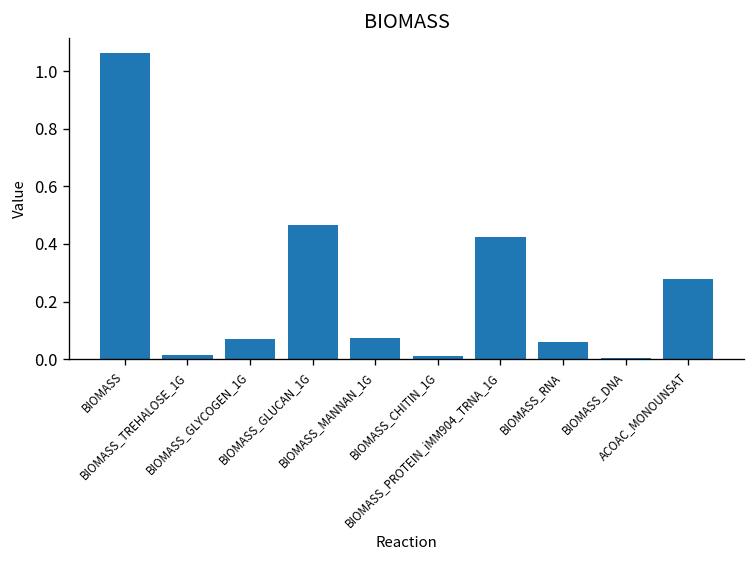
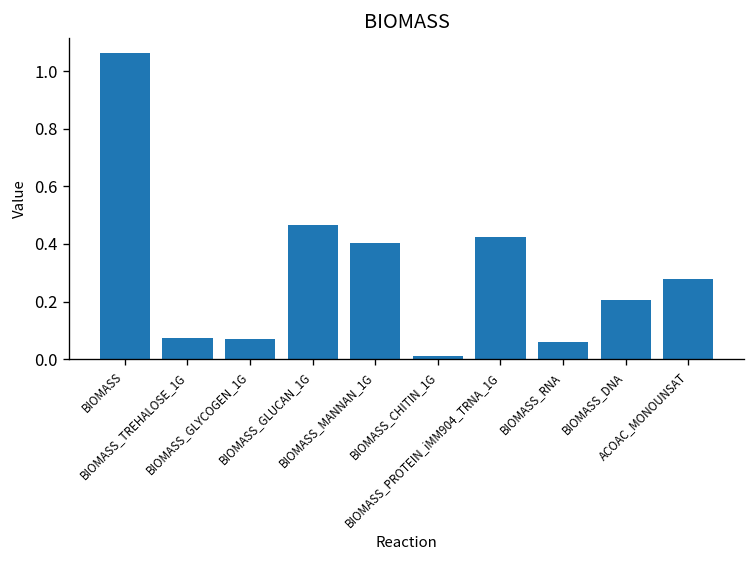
  {
    "BIOMASS": 1.06,
-   "BIOMASS_TREHALOSE_1G": 0.02,
+   "BIOMASS_TREHALOSE_1G": 0.07,
    "BIOMASS_GLYCOGEN_1G": 0.07,
    "BIOMASS_GLUCAN_1G": 0.47,
-   "BIOMASS_MANNAN_1G": 0.07,
+   "BIOMASS_MANNAN_1G": 0.40,
    "BIOMASS_CHITIN_1G": 0.01,
    "BIOMASS_PROTEIN_iMM904_TRNA_1G": 0.43,
    "BIOMASS_RNA": 0.06,
-   "BIOMASS_DNA": 0.01,
+   "BIOMASS_DNA": 0.21,
    "ACOAC_MONOUNSAT": 0.28
  }
